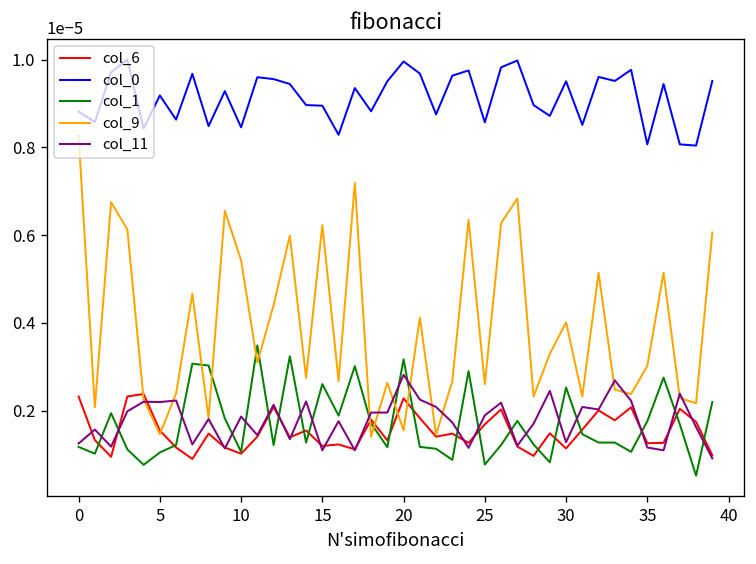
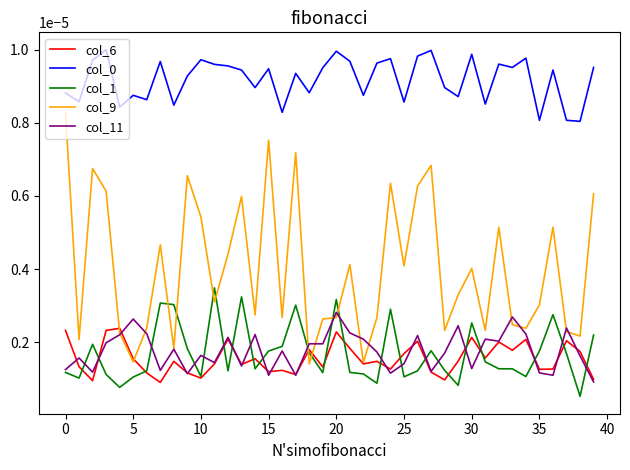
  {
    "col_6": {
      "0": 0.0000023,
      "5": 0.0000016,
      "15": 0.0000012,
      "20": 0.0000023,
      "25": 0.0000017,
-     "30": 0.0000011,
+     "30": 0.0000021,
      "35": 0.0000013
    },
    "col_0": {
-     "5": 0.0000092,
-     "10": 0.0000085,
-     "15": 0.0000089,
+     "5": 0.0000088,
+     "10": 0.0000097,
+     "15": 0.0000095,
      "20": 0.0000100,
      "25": 0.0000086,
-     "30": 0.0000095,
+     "30": 0.0000099,
      "35": 0.0000081
    },
    "col_1": {
      "0": 0.0000012,
      "5": 0.0000011,
-     "15": 0.0000026,
+     "15": 0.0000018,
      "20": 0.0000032,
-     "25": 0.0000008,
+     "25": 0.0000011,
      "30": 0.0000025,
      "35": 0.0000018
    },
    "col_9": {
      "5": 0.0000015,
      "10": 0.0000054,
-     "15": 0.0000062,
-     "20": 0.0000016,
-     "25": 0.0000026,
+     "15": 0.0000075,
+     "20": 0.0000027,
+     "25": 0.0000041,
      "30": 0.0000040,
      "35": 0.0000030
    },
    "col_11": {
      "0": 0.0000013,
-     "5": 0.0000022,
-     "10": 0.0000019,
+     "5": 0.0000026,
+     "10": 0.0000016,
      "15": 0.0000011,
      "20": 0.0000028,
-     "25": 0.0000019,
+     "25": 0.0000014,
      "30": 0.0000013,
      "35": 0.0000012
    }
  }
